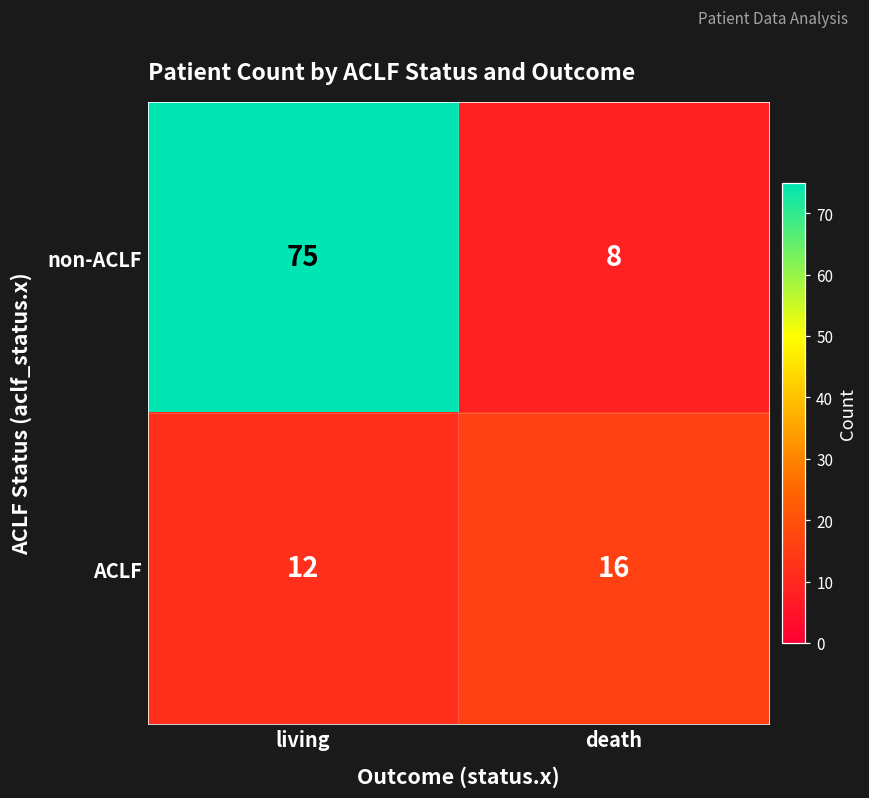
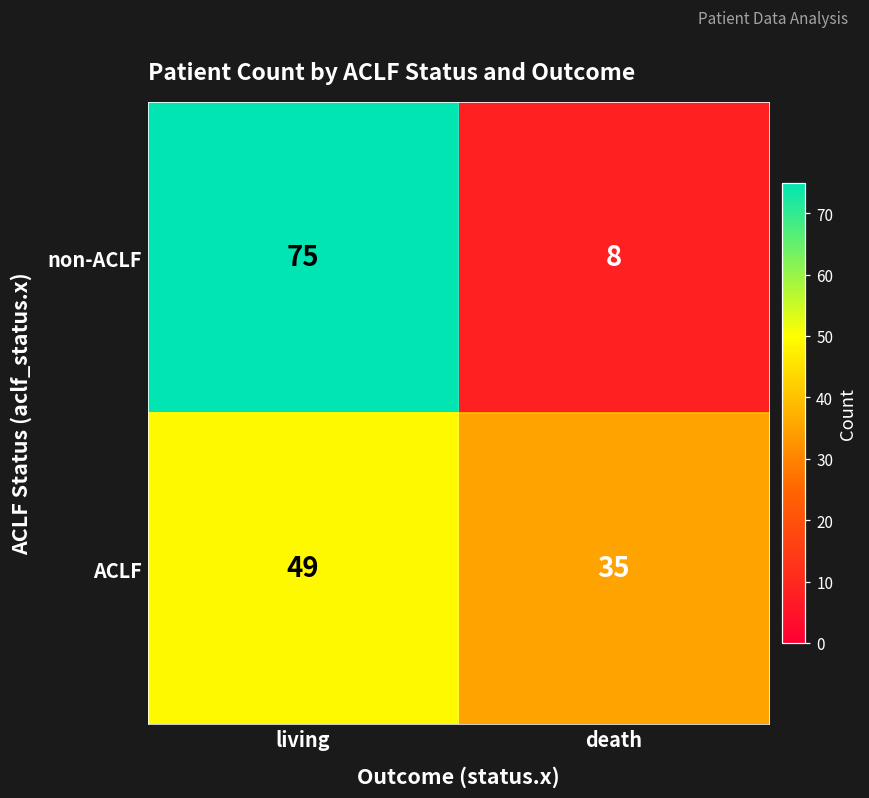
  {
    "non-ACLF": {
      "living": 75,
      "death": 8
    },
    "ACLF": {
-     "living": 12,
-     "death": 16
+     "living": 49,
+     "death": 35
    }
  }
